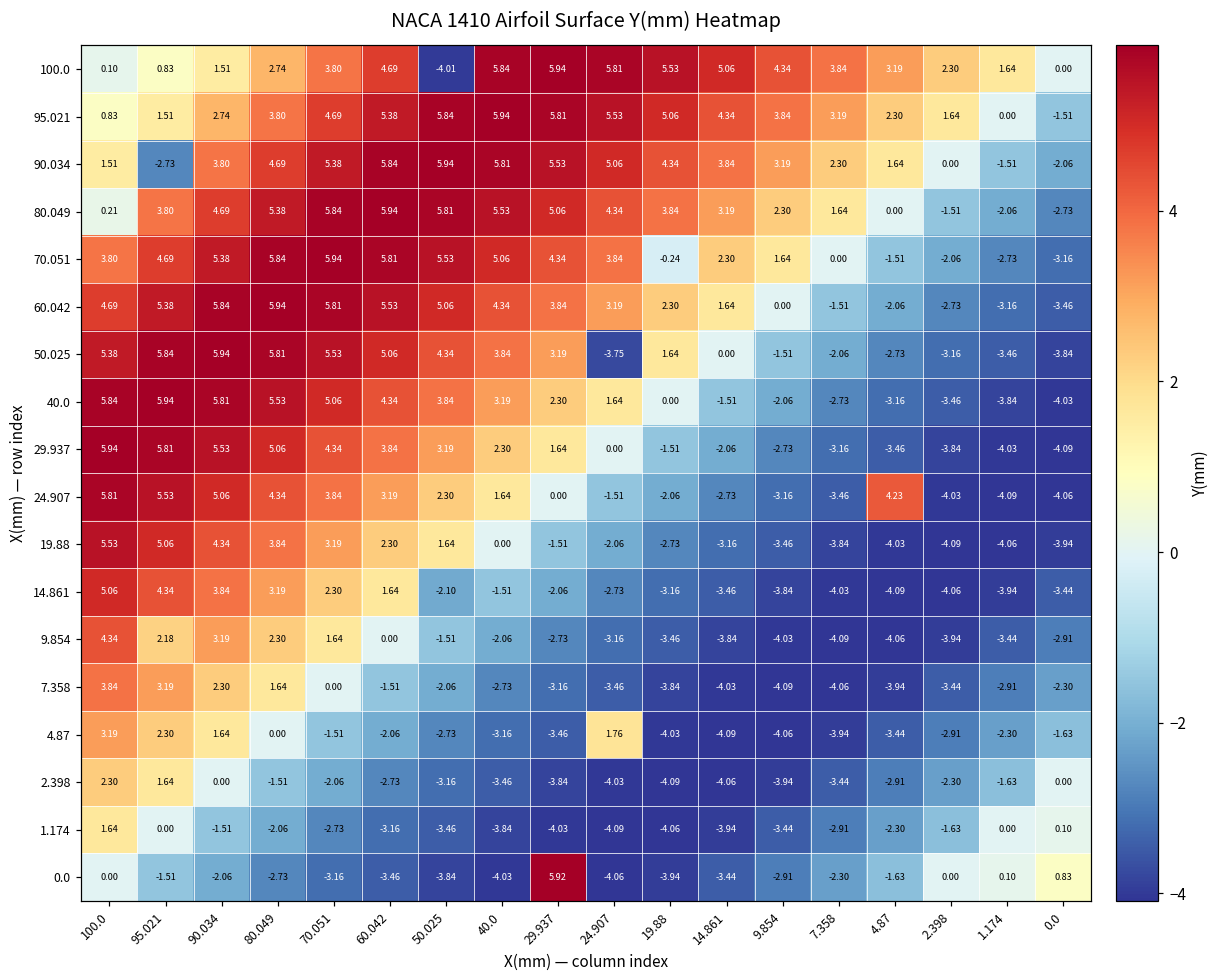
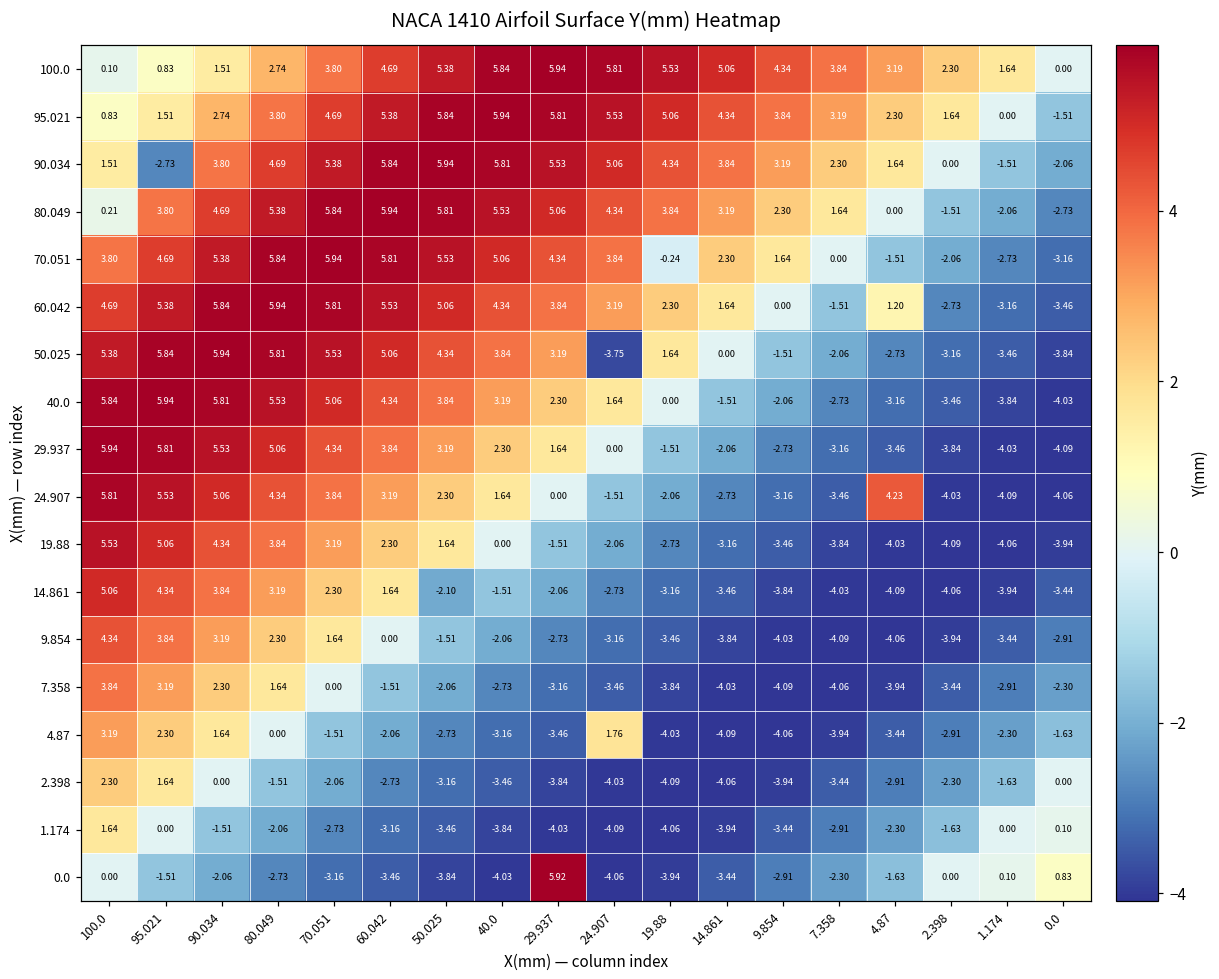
  {
    "100.0": {
      "100.0": 0.10,
      "95.021": 0.83,
      "90.034": 1.51,
      "80.049": 2.74,
      "70.051": 3.80,
      "60.042": 4.69,
-     "50.025": -4.01,
+     "50.025": 5.38,
      "40.0": 5.84,
      "29.937": 5.94,
      "24.907": 5.81,
      "19.88": 5.53,
      "14.861": 5.06,
      "9.854": 4.34,
      "7.358": 3.84,
      "4.87": 3.19,
      "2.398": 2.30,
      "1.174": 1.64,
      "0.0": 0.00
    },
    "60.042": {
      "100.0": 4.69,
      "95.021": 5.38,
      "90.034": 5.84,
      "80.049": 5.94,
      "70.051": 5.81,
      "60.042": 5.53,
      "50.025": 5.06,
      "40.0": 4.34,
      "29.937": 3.84,
      "24.907": 3.19,
      "19.88": 2.30,
      "14.861": 1.64,
      "9.854": 0.00,
      "7.358": -1.51,
-     "4.87": -2.06,
+     "4.87": 1.20,
      "2.398": -2.73,
      "1.174": -3.16,
      "0.0": -3.46
    },
    "9.854": {
      "100.0": 4.34,
-     "95.021": 2.18,
+     "95.021": 3.84,
      "90.034": 3.19,
      "80.049": 2.30,
      "70.051": 1.64,
      "60.042": 0.00,
      "50.025": -1.51,
      "40.0": -2.06,
      "29.937": -2.73,
      "24.907": -3.16,
      "19.88": -3.46,
      "14.861": -3.84,
      "9.854": -4.03,
      "7.358": -4.09,
      "4.87": -4.06,
      "2.398": -3.94,
      "1.174": -3.44,
      "0.0": -2.91
    }
  }
